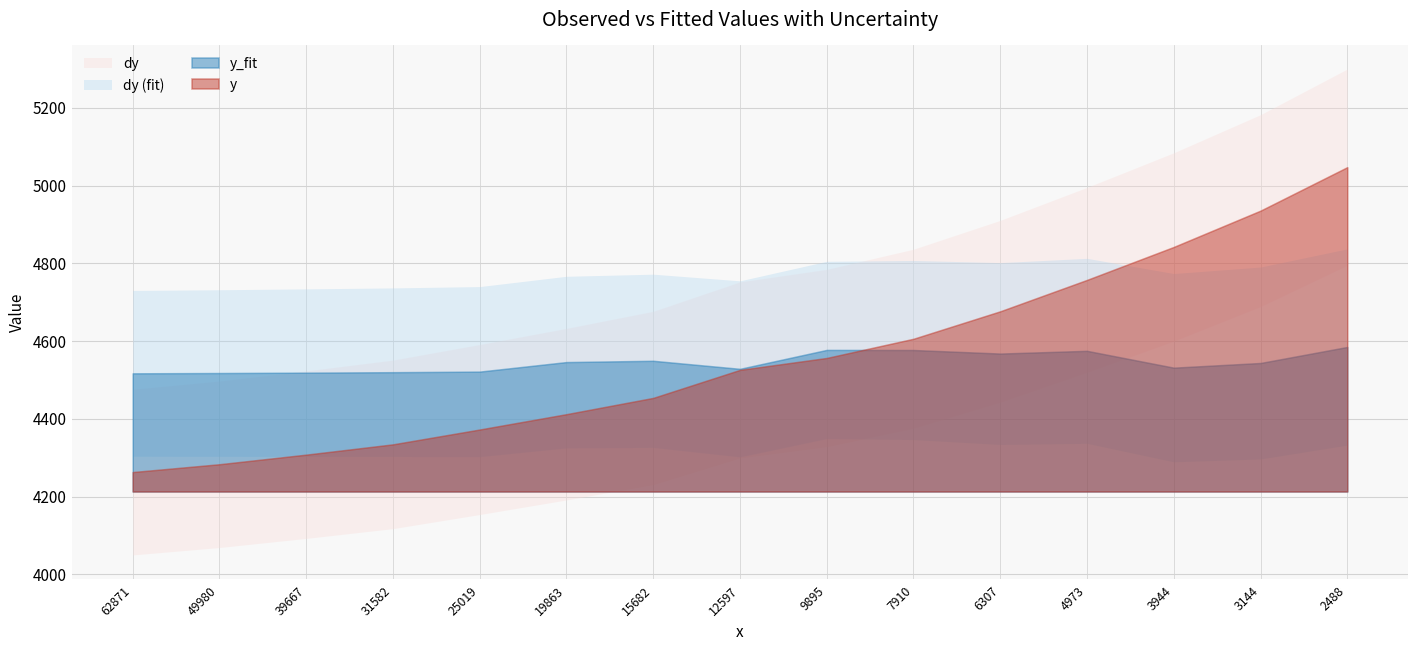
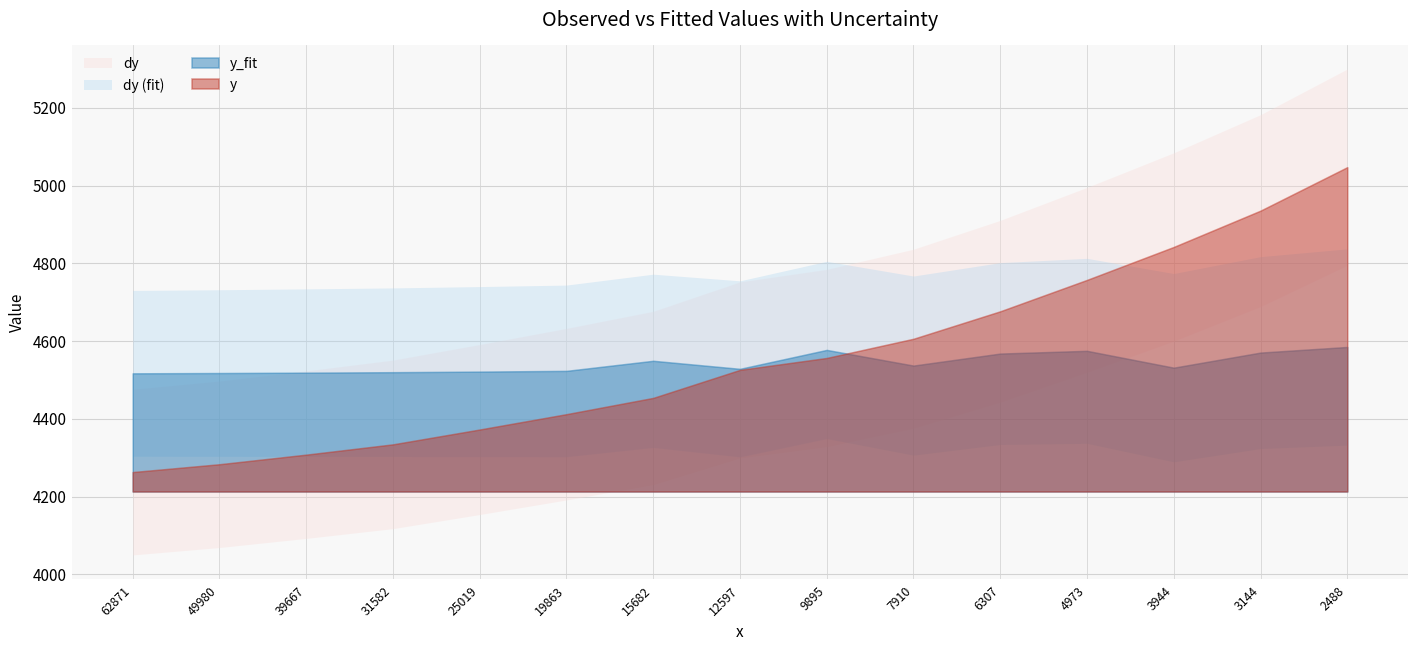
  {
    "y_fit": {
      "62871": 4520,
      "49980": 4520,
      "31582": 4520,
      "25019": 4520,
-     "19863": 4550,
+     "19863": 4520,
      "15682": 4550,
      "9895": 4580,
-     "7910": 4580,
+     "7910": 4540,
      "6307": 4570,
      "4973": 4570,
      "3944": 4530,
-     "3144": 4540,
+     "3144": 4570,
      "2488": 4580
    },
    "y": {
      "62871": 4260,
      "49980": 4280,
      "39667": 4310,
      "31582": 4330,
      "25019": 4370,
      "19863": 4410,
      "15682": 4450,
      "9895": 4560,
      "7910": 4610,
      "6307": 4680,
      "4973": 4760,
      "3944": 4840,
      "3144": 4940,
      "2488": 5050
    }
  }
